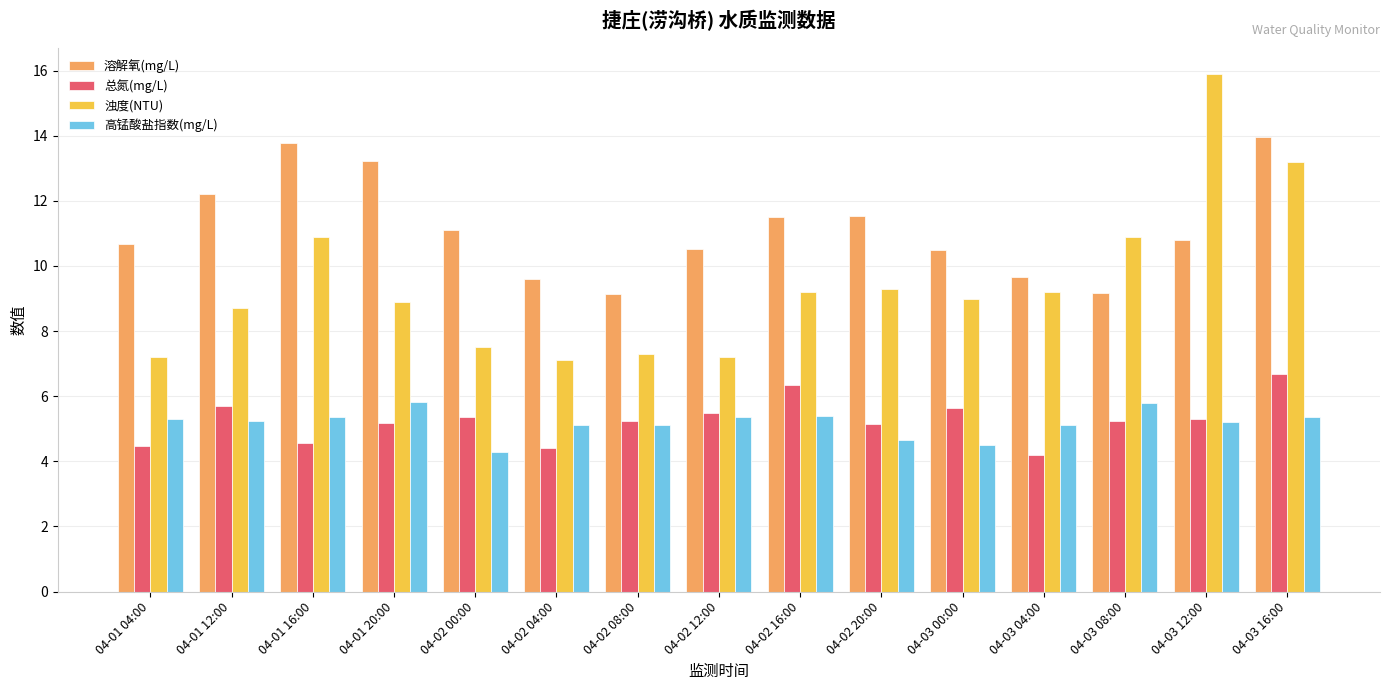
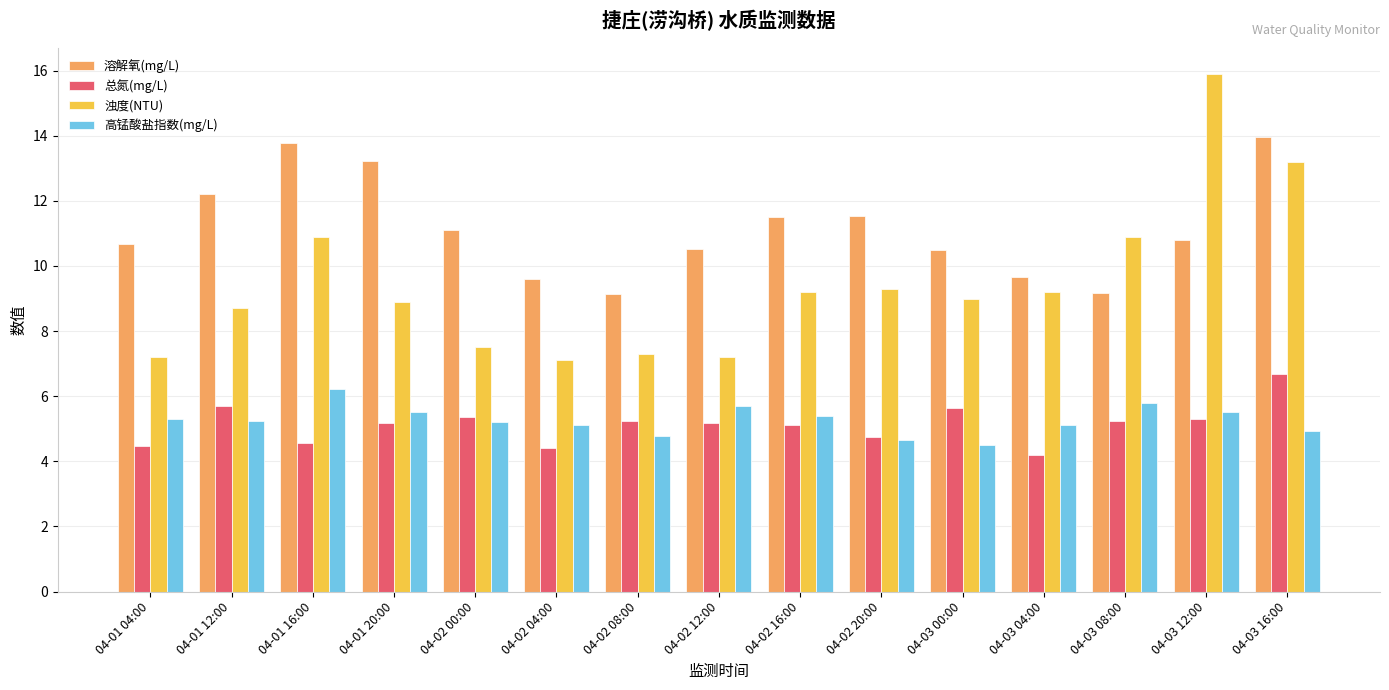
  {
    "总氮(mg/L)": {
      "04-01 04:00": 4.5,
      "04-01 12:00": 5.7,
      "04-01 16:00": 4.6,
      "04-01 20:00": 5.2,
      "04-02 00:00": 5.4,
      "04-02 04:00": 4.4,
      "04-02 08:00": 5.3,
-     "04-02 12:00": 5.5,
-     "04-02 16:00": 6.3,
-     "04-02 20:00": 5.2,
+     "04-02 12:00": 5.2,
+     "04-02 16:00": 5.1,
+     "04-02 20:00": 4.8,
      "04-03 00:00": 5.6,
      "04-03 04:00": 4.2,
      "04-03 08:00": 5.2,
      "04-03 12:00": 5.3,
      "04-03 16:00": 6.7
    },
    "高锰酸盐指数(mg/L)": {
      "04-01 04:00": 5.3,
      "04-01 12:00": 5.2,
-     "04-01 16:00": 5.4,
-     "04-01 20:00": 5.8,
-     "04-02 00:00": 4.3,
+     "04-01 16:00": 6.2,
+     "04-01 20:00": 5.5,
+     "04-02 00:00": 5.2,
      "04-02 04:00": 5.1,
-     "04-02 08:00": 5.1,
-     "04-02 12:00": 5.4,
+     "04-02 08:00": 4.8,
+     "04-02 12:00": 5.7,
      "04-02 16:00": 5.4,
      "04-02 20:00": 4.7,
      "04-03 00:00": 4.5,
      "04-03 04:00": 5.1,
      "04-03 08:00": 5.8,
-     "04-03 12:00": 5.2,
-     "04-03 16:00": 5.4
+     "04-03 12:00": 5.5,
+     "04-03 16:00": 4.9
    }
  }
